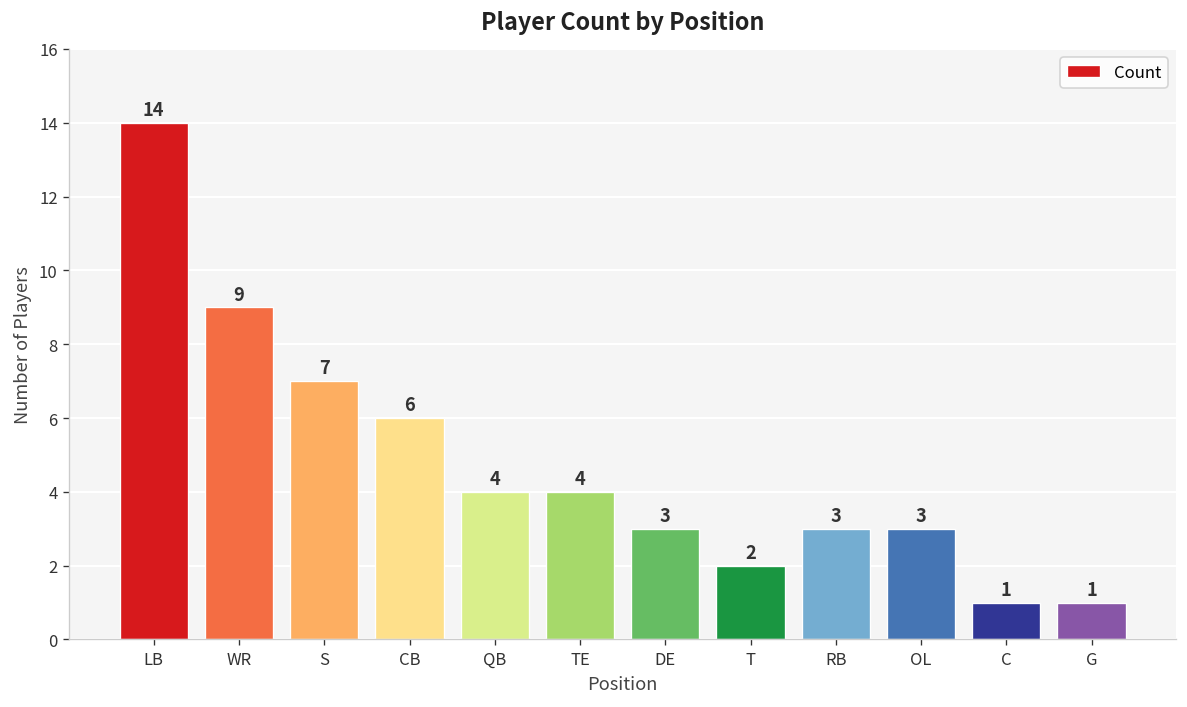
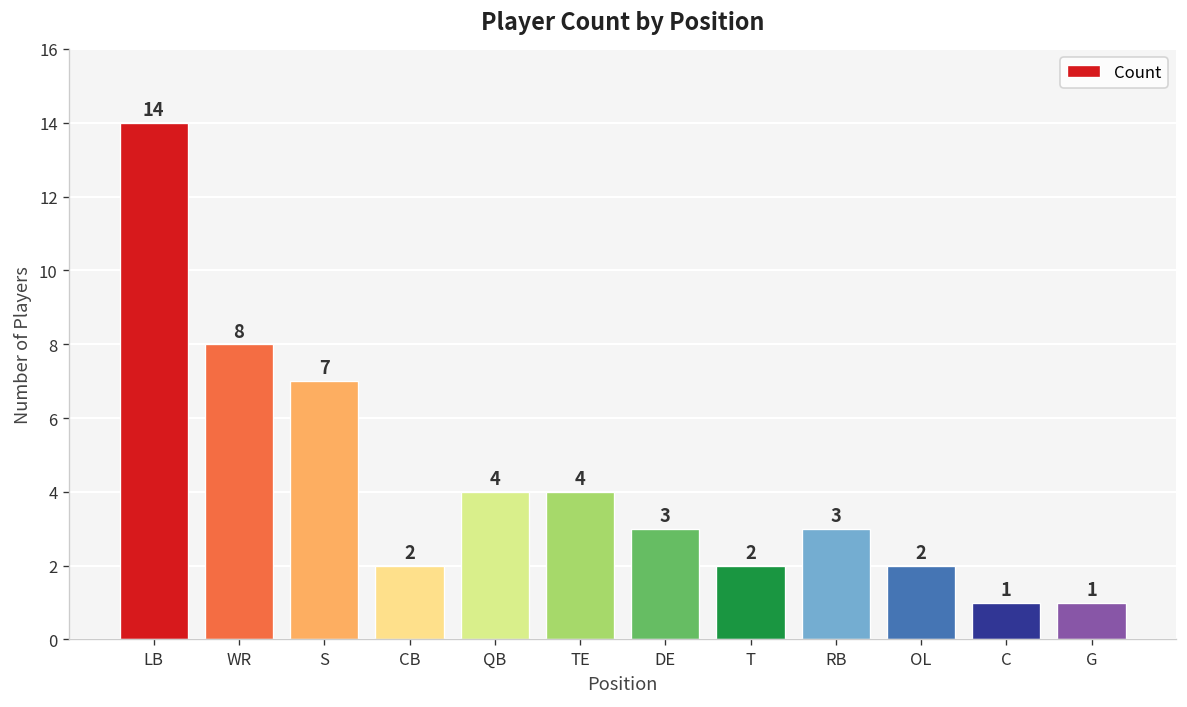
  {
    "LB": 14,
-   "WR": 9,
+   "WR": 8,
    "S": 7,
-   "CB": 6,
+   "CB": 2,
    "QB": 4,
    "TE": 4,
    "DE": 3,
    "T": 2,
    "RB": 3,
-   "OL": 3,
+   "OL": 2,
    "C": 1,
    "G": 1
  }
